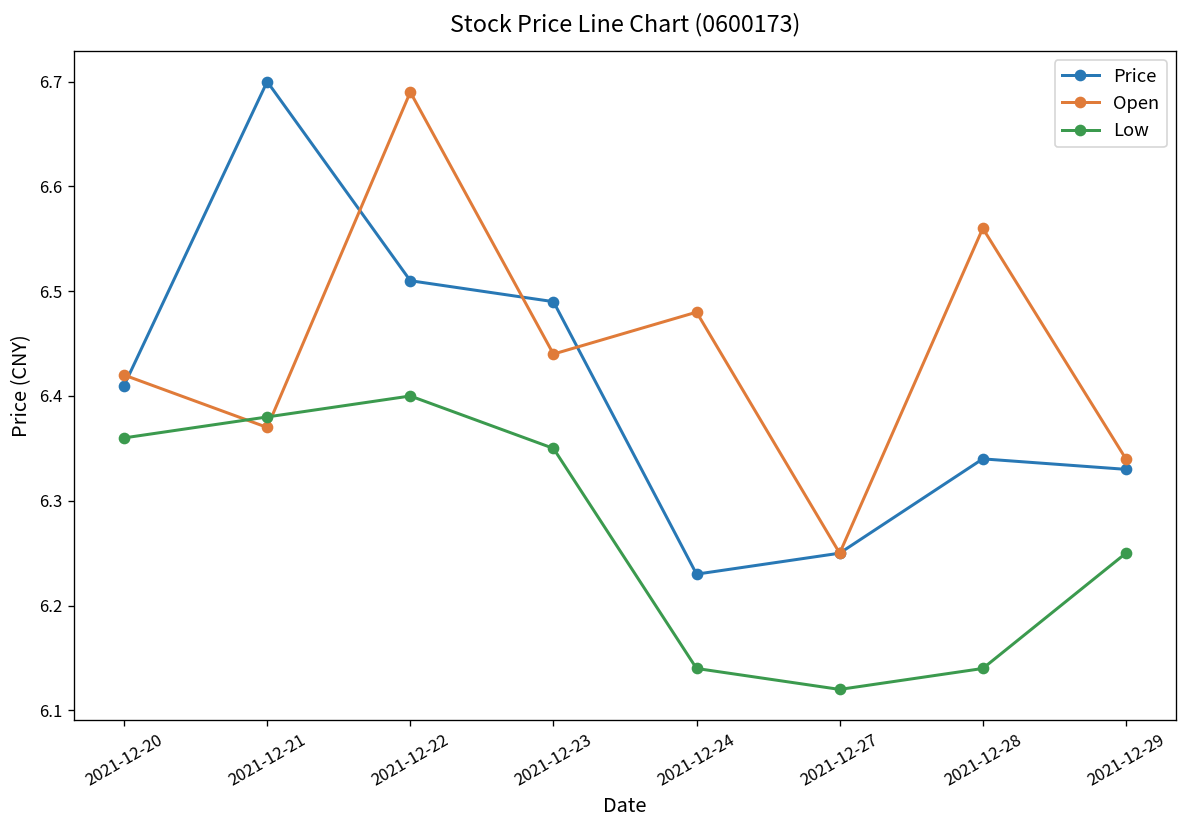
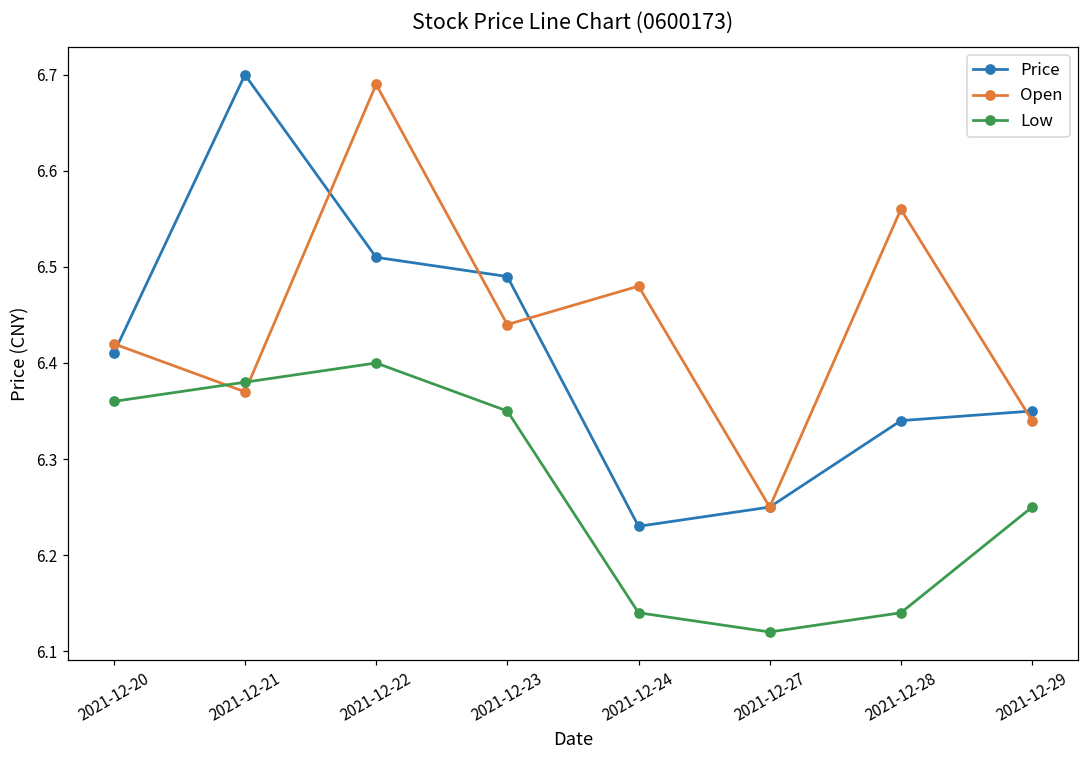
  {
    "Price": {
      "2021-12-20": 6.41,
      "2021-12-21": 6.70,
      "2021-12-22": 6.51,
      "2021-12-23": 6.49,
      "2021-12-24": 6.23,
      "2021-12-28": 6.34,
-     "2021-12-29": 6.33
+     "2021-12-29": 6.35
    },
    "Open": {
      "2021-12-20": 6.42,
      "2021-12-21": 6.37,
      "2021-12-22": 6.69,
      "2021-12-23": 6.44,
      "2021-12-24": 6.48,
      "2021-12-28": 6.56,
      "2021-12-29": 6.34
    },
    "Low": {
      "2021-12-20": 6.36,
      "2021-12-21": 6.38,
      "2021-12-22": 6.40,
      "2021-12-23": 6.35,
      "2021-12-24": 6.14,
      "2021-12-27": 6.12,
      "2021-12-28": 6.14,
      "2021-12-29": 6.25
    }
  }
